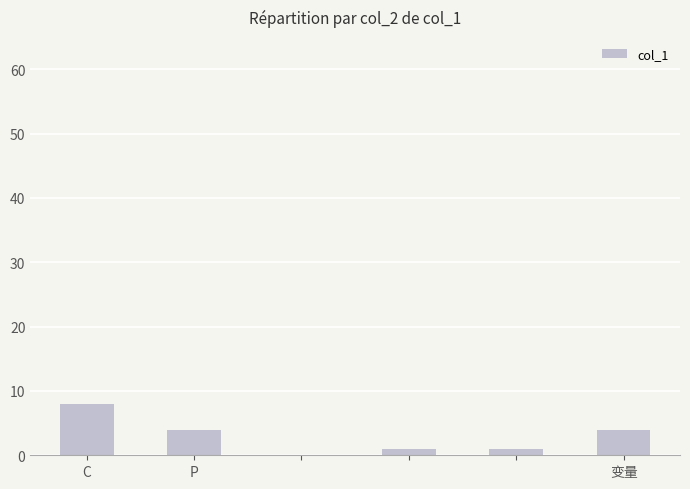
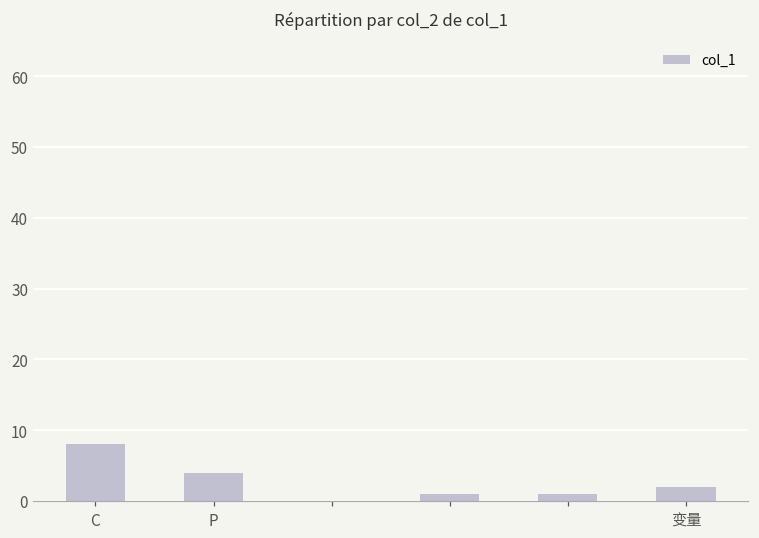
  {
    "C": 8,
    "P": 4,
-   "变量": 4
+   "变量": 2
  }
